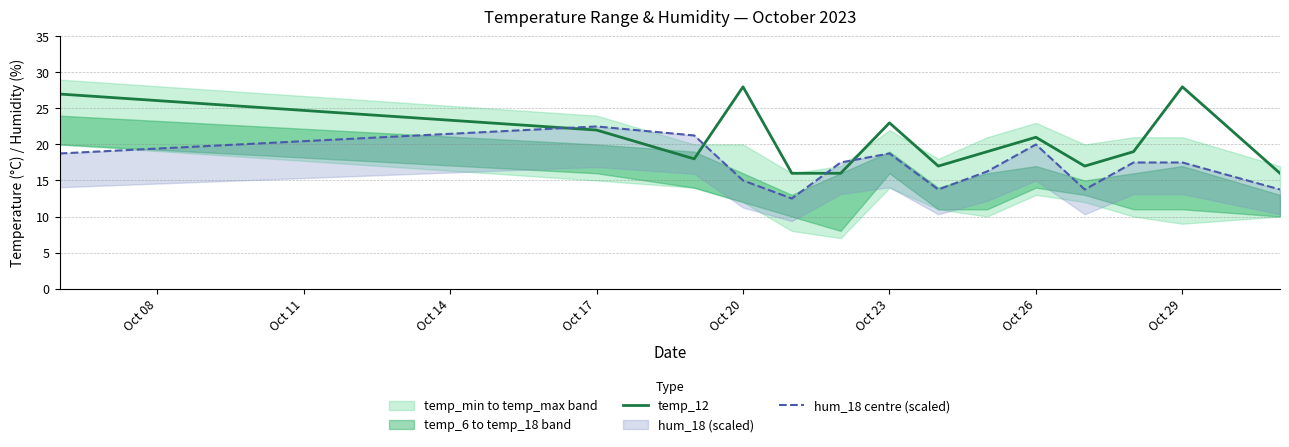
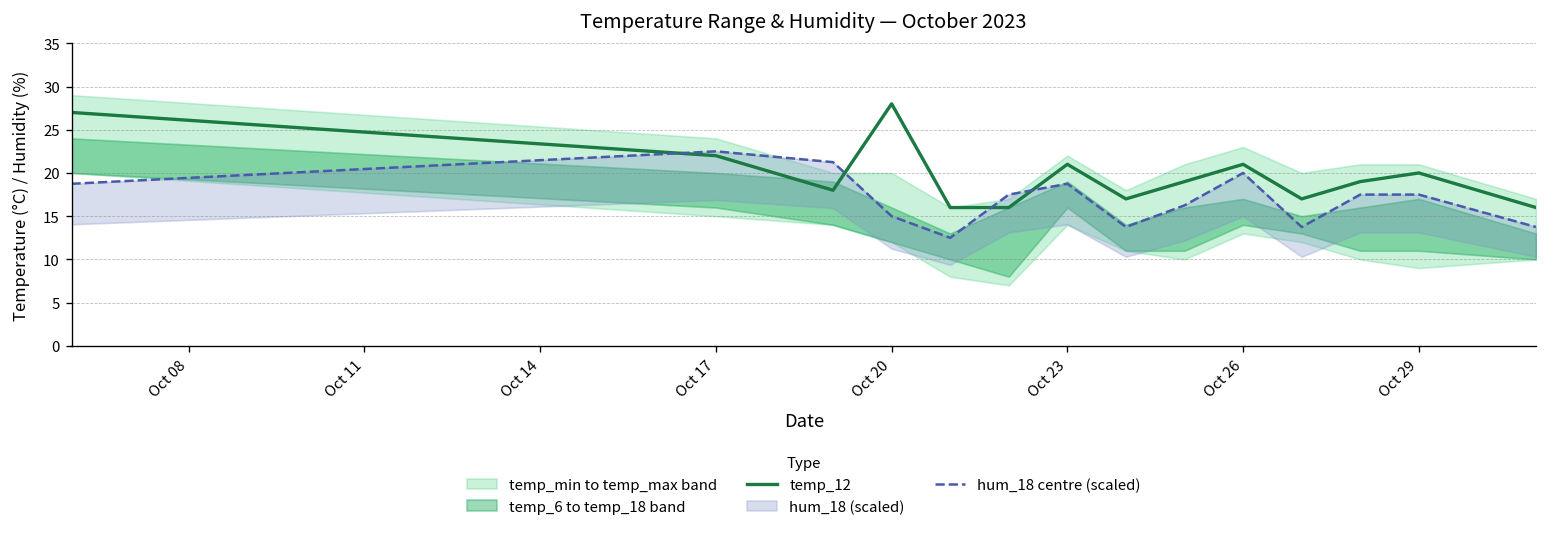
  {
    "temp_12": {
      "Oct 17": 22,
      "Oct 20": 28,
-     "Oct 23": 23,
+     "Oct 23": 21,
      "Oct 26": 21,
-     "Oct 29": 28
+     "Oct 29": 20
    }
  }
